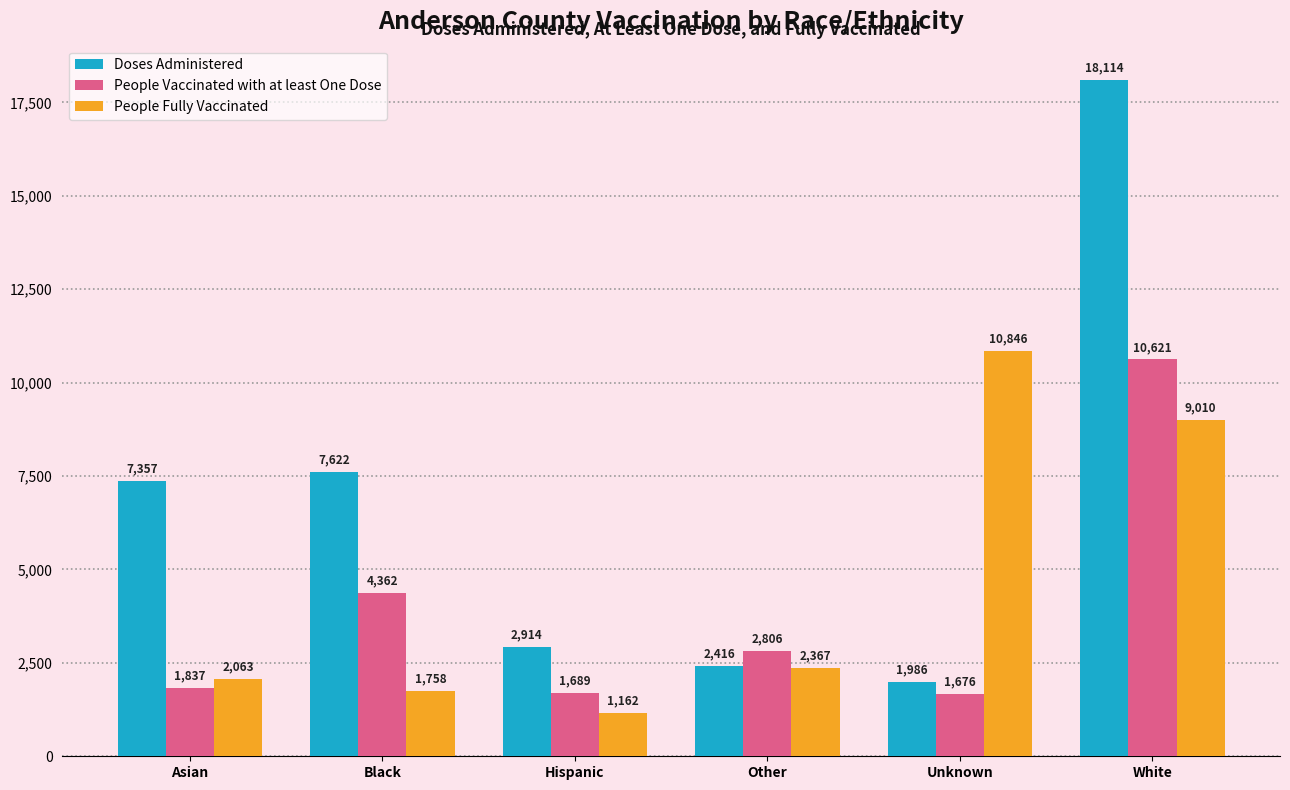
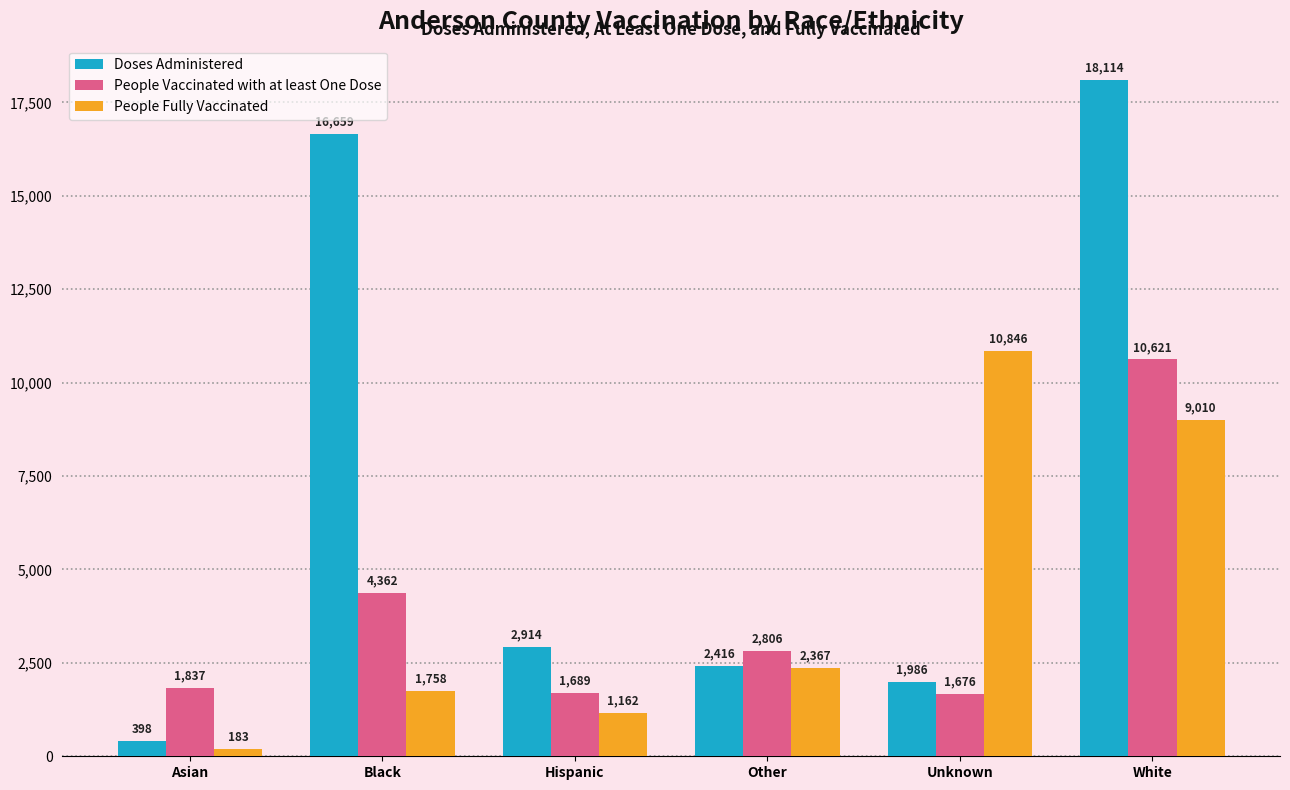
  {
    "Doses Administered": {
-     "Asian": "7,357",
-     "Black": "7,600",
+     "Asian": "398",
+     "Black": "16,700",
      "Hispanic": "2,914",
      "Other": "2,416",
      "Unknown": "1,986",
      "White": "18,114"
    },
    "People Vaccinated with at least One Dose": {
      "Asian": "1,837",
      "Black": "4,362",
      "Hispanic": "1,689",
      "Other": "2,806",
      "Unknown": "1,676",
      "White": "10,621"
    },
    "People Fully Vaccinated": {
-     "Asian": "2,063",
+     "Asian": "183",
      "Black": "1,758",
      "Hispanic": "1,162",
      "Other": "2,367",
      "Unknown": "10,846",
      "White": "9,010"
    }
  }
